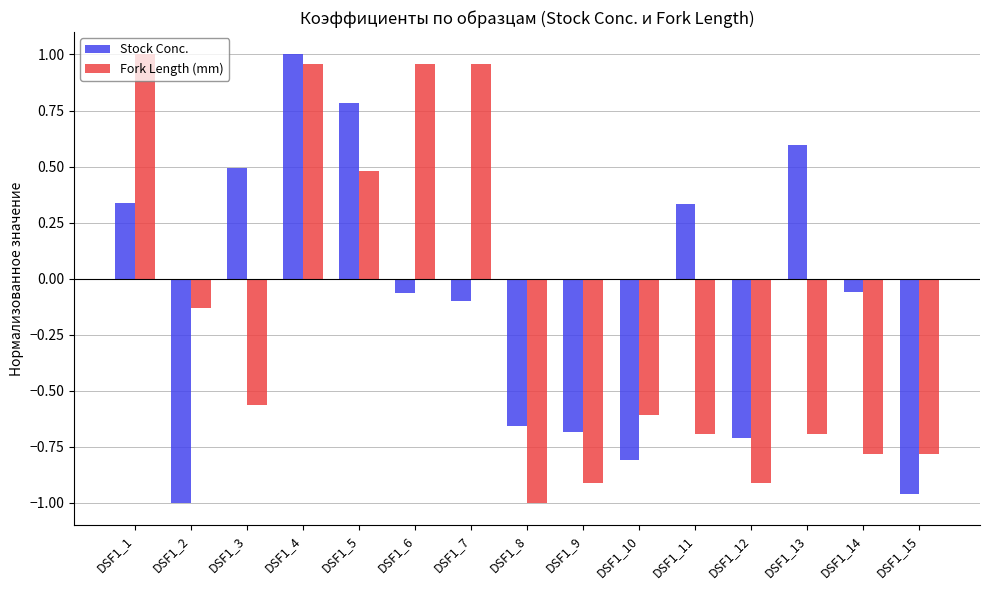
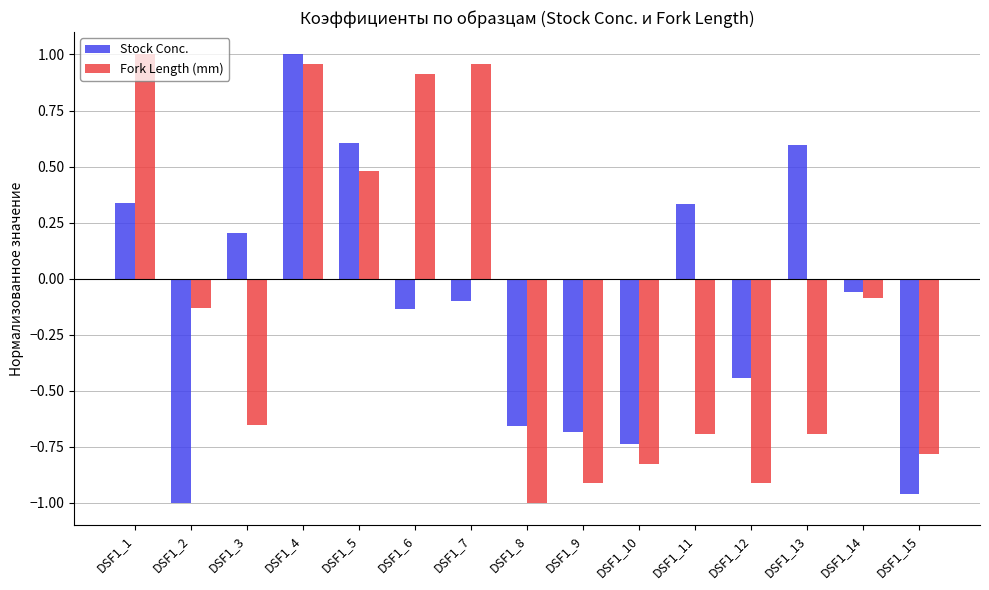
  {
    "Stock Conc.": {
      "DSF1_1": 0.34,
      "DSF1_2": -1.00,
-     "DSF1_3": 0.49,
+     "DSF1_3": 0.20,
      "DSF1_4": 1.00,
-     "DSF1_5": 0.78,
-     "DSF1_6": -0.07,
+     "DSF1_5": 0.61,
+     "DSF1_6": -0.14,
      "DSF1_7": -0.10,
      "DSF1_8": -0.66,
      "DSF1_9": -0.68,
-     "DSF1_10": -0.81,
+     "DSF1_10": -0.74,
      "DSF1_11": 0.33,
-     "DSF1_12": -0.71,
+     "DSF1_12": -0.44,
      "DSF1_13": 0.60,
      "DSF1_14": -0.06,
      "DSF1_15": -0.96
    },
    "Fork Length (mm)": {
      "DSF1_2": -0.13,
-     "DSF1_3": -0.57,
+     "DSF1_3": -0.65,
      "DSF1_4": 0.96,
      "DSF1_5": 0.48,
-     "DSF1_6": 0.96,
+     "DSF1_6": 0.91,
      "DSF1_7": 0.96,
      "DSF1_8": -1.00,
      "DSF1_9": -0.91,
-     "DSF1_10": -0.61,
+     "DSF1_10": -0.83,
      "DSF1_11": -0.70,
      "DSF1_12": -0.91,
      "DSF1_13": -0.70,
-     "DSF1_14": -0.78,
+     "DSF1_14": -0.09,
      "DSF1_15": -0.78
    }
  }
